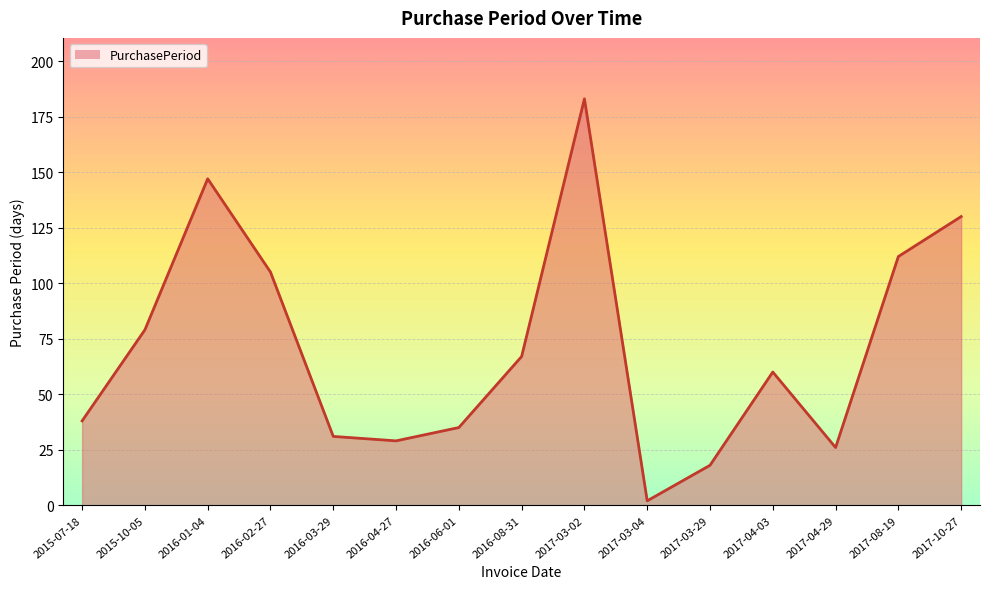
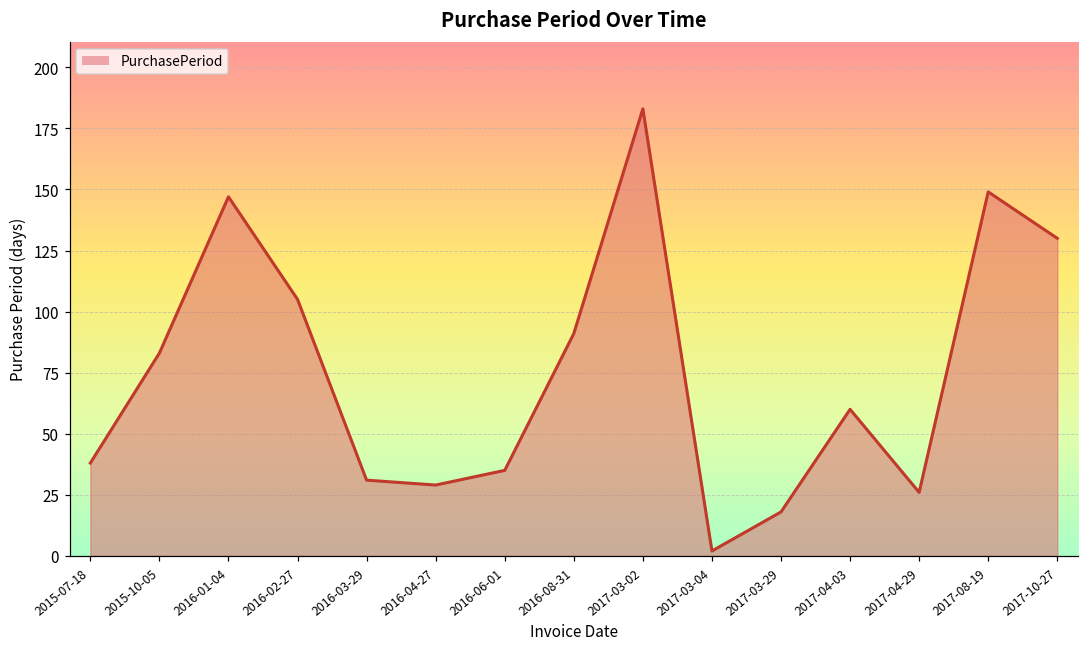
  {
    "2015-07-18": 38,
-   "2015-10-05": 79,
+   "2015-10-05": 83,
    "2016-01-04": 147,
    "2016-02-27": 105,
    "2016-03-29": 31,
    "2016-04-27": 29,
    "2016-06-01": 35,
-   "2016-08-31": 67,
+   "2016-08-31": 91,
    "2017-03-02": 183,
    "2017-03-04": 2,
    "2017-03-29": 18,
    "2017-04-03": 60,
    "2017-04-29": 26,
-   "2017-08-19": 112,
+   "2017-08-19": 149,
    "2017-10-27": 130
  }
